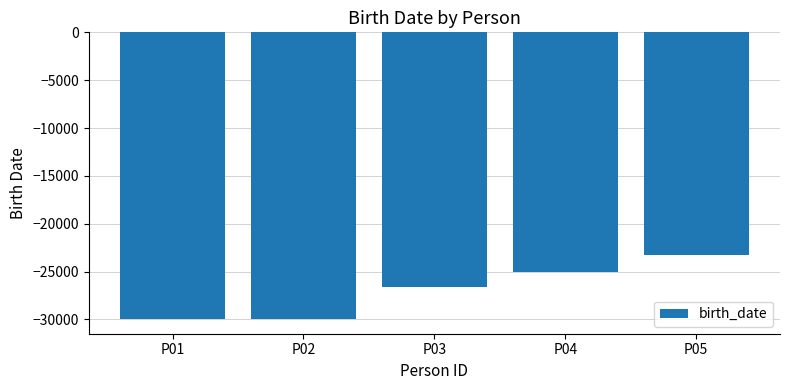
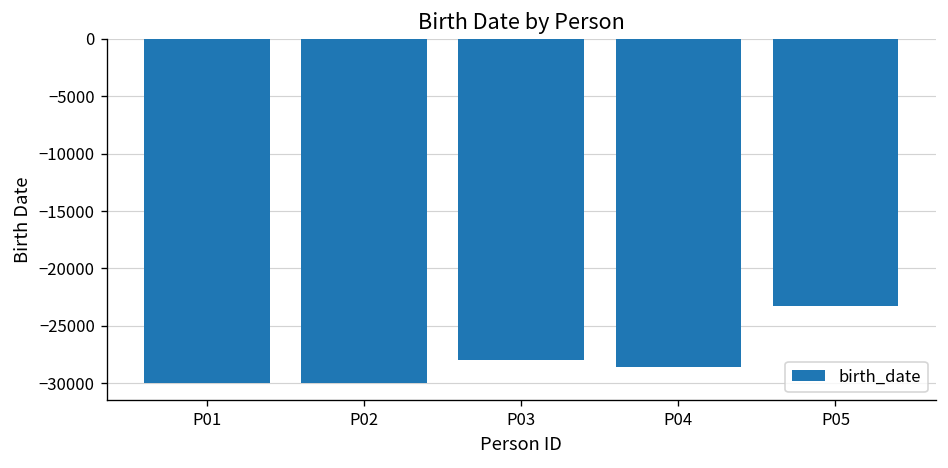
  {
    "P01": -30000,
    "P02": -30000,
-   "P03": -27000,
-   "P04": -25000,
+   "P03": -28000,
+   "P04": -29000,
    "P05": -23000
  }
